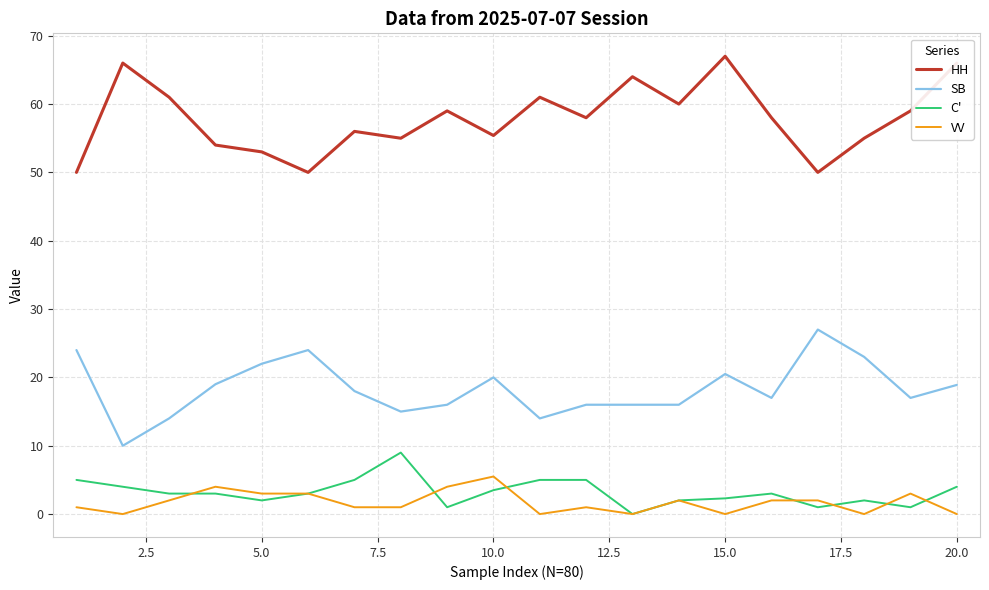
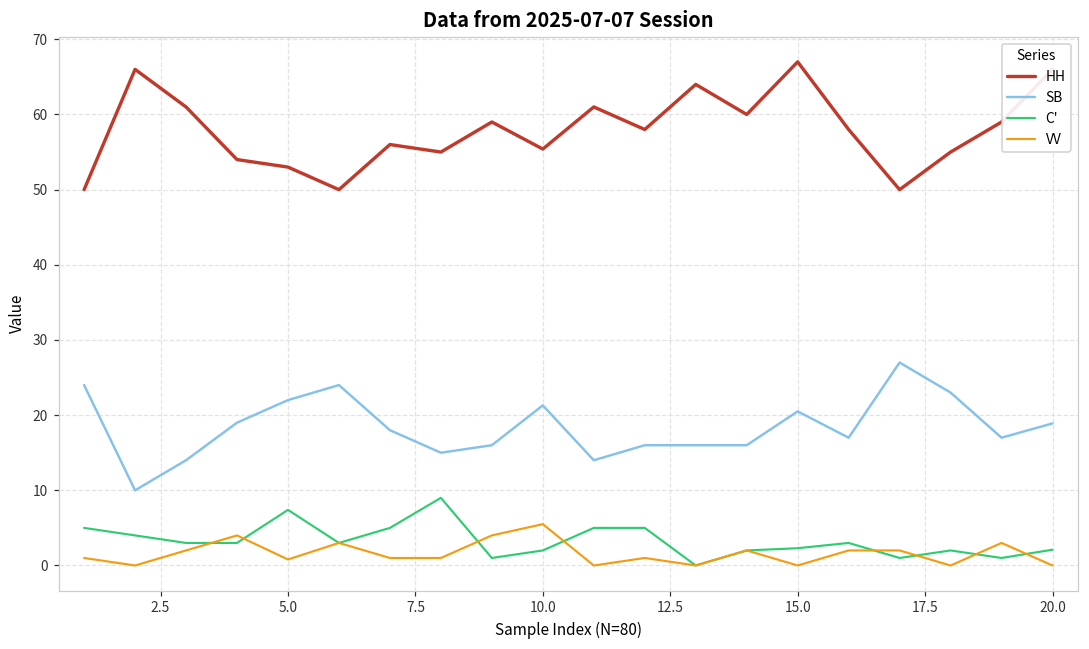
  {
    "HH": {
      "5.0": 53,
      "10.0": 55,
      "15.0": 67
    },
    "SB": {
      "5.0": 22,
-     "10.0": 20,
+     "10.0": 21,
      "15.0": 21,
      "20.0": 19
    },
    "C'": {
-     "5.0": 2,
-     "10.0": 4,
+     "5.0": 7,
+     "10.0": 2,
      "15.0": 2,
-     "20.0": 4
+     "20.0": 2
    },
    "VV": {
-     "5.0": 3,
+     "5.0": 1,
      "10.0": 6,
      "15.0": 0,
      "20.0": 0
    }
  }
